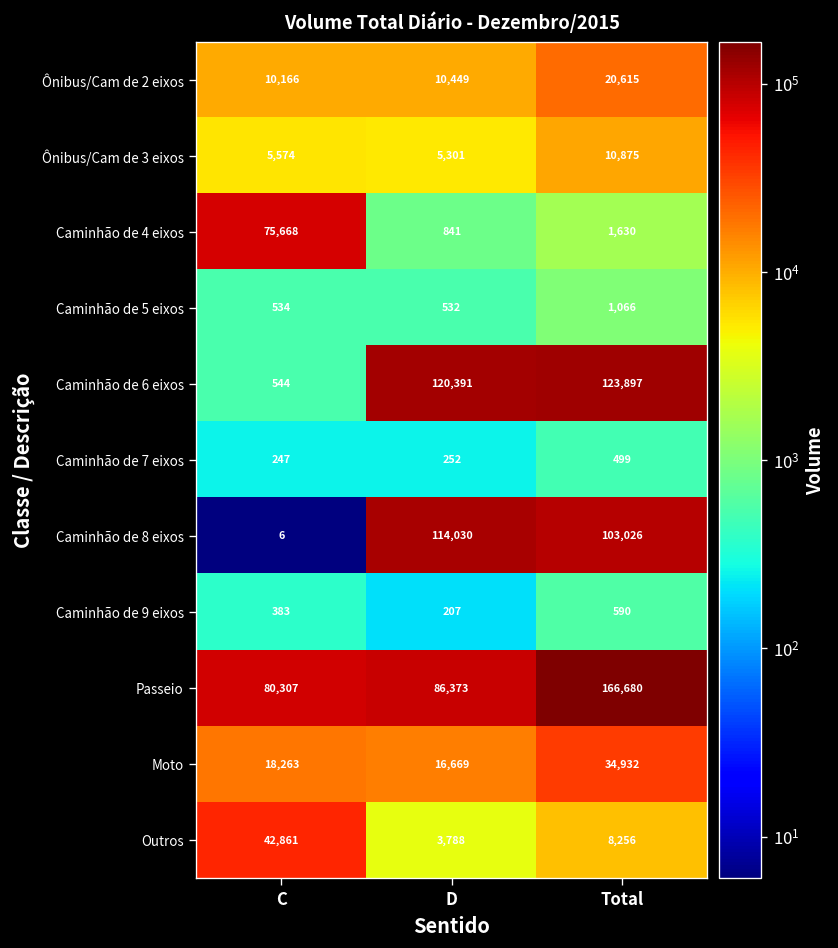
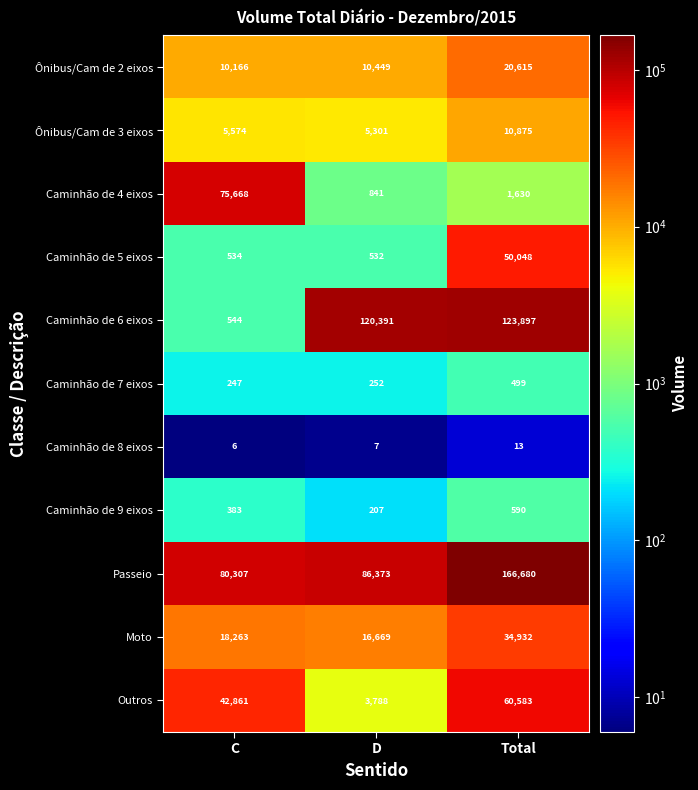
  {
    "Ônibus/Cam de 2 eixos": {
      "C": "10,166",
      "D": "10,449",
      "Total": "20,615"
    },
    "Ônibus/Cam de 3 eixos": {
      "C": "5,574",
      "D": "5,301",
      "Total": "10,875"
    },
    "Caminhão de 4 eixos": {
      "C": "75,668",
      "D": "841",
      "Total": "1,630"
    },
    "Caminhão de 5 eixos": {
      "C": "534",
      "D": "532",
-     "Total": "1,066"
+     "Total": "50,048"
    },
    "Caminhão de 6 eixos": {
      "C": "544",
      "D": "120,391",
      "Total": "123,897"
    },
    "Caminhão de 7 eixos": {
      "C": "247",
      "D": "252",
      "Total": "499"
    },
    "Caminhão de 8 eixos": {
      "C": "6",
-     "D": "114,030",
-     "Total": "103,026"
+     "D": "7",
+     "Total": "13"
    },
    "Caminhão de 9 eixos": {
      "C": "383",
      "D": "207",
      "Total": "590"
    },
    "Passeio": {
      "C": "80,307",
      "D": "86,373",
      "Total": "166,680"
    },
    "Moto": {
      "C": "18,263",
      "D": "16,669",
      "Total": "34,932"
    },
    "Outros": {
      "C": "42,861",
      "D": "3,788",
-     "Total": "8,256"
+     "Total": "60,583"
    }
  }
